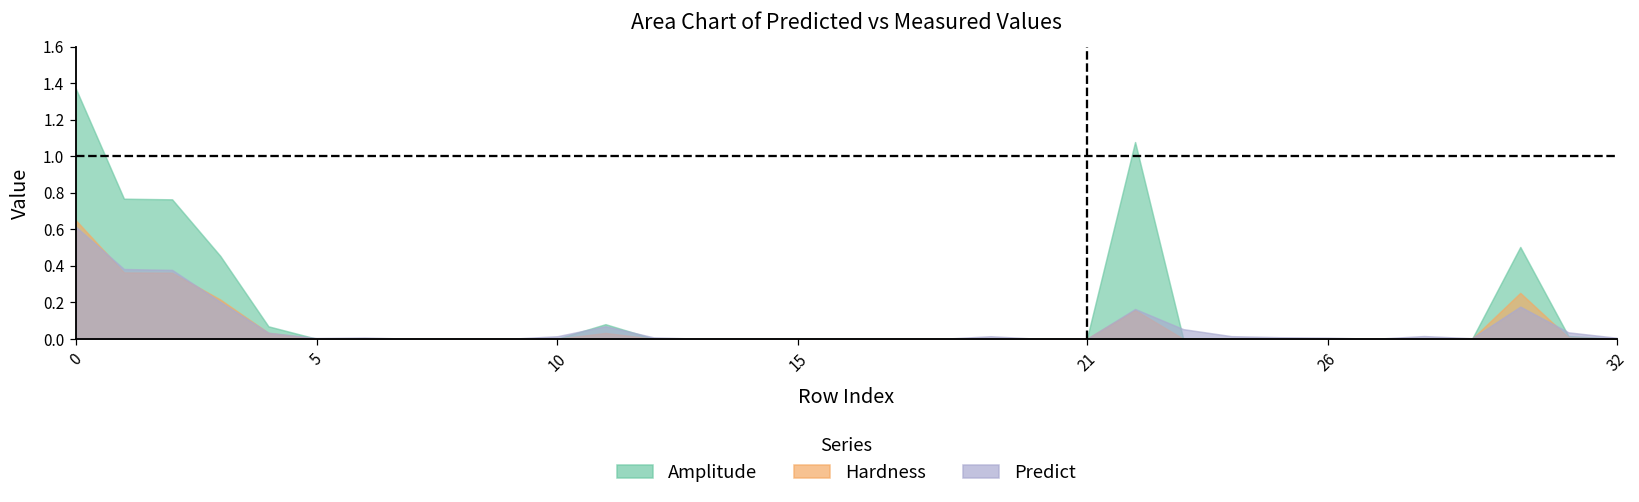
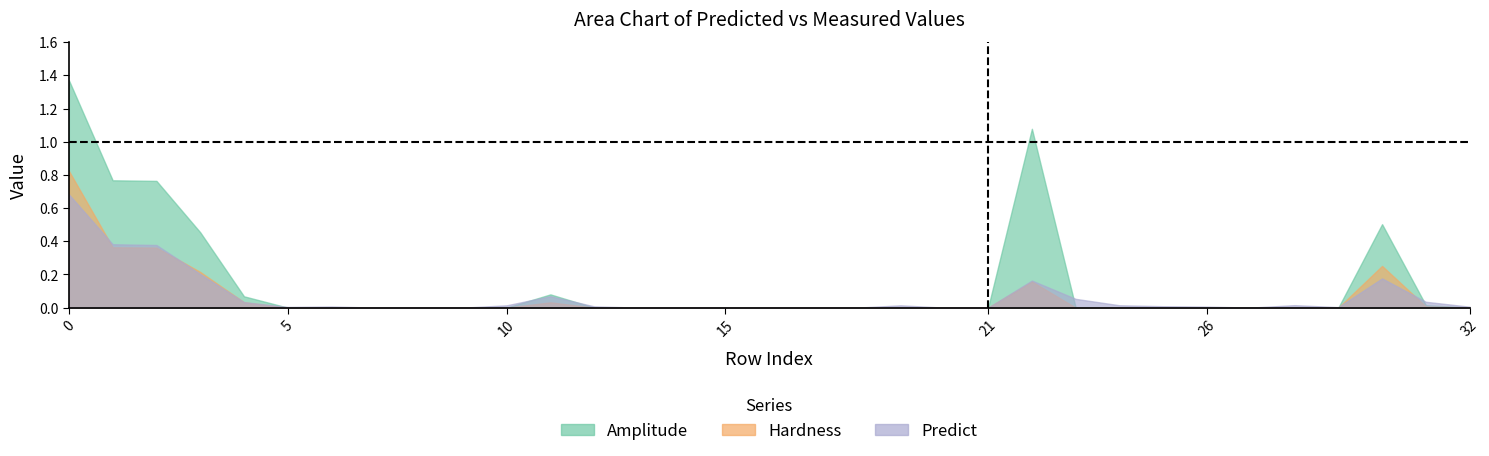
  {
    "Amplitude": {
      "0": 1.37
    },
    "Hardness": {
-     "0": 0.65
+     "0": 0.82
    },
    "Predict": {
-     "0": 0.61
+     "0": 0.68
    }
  }
